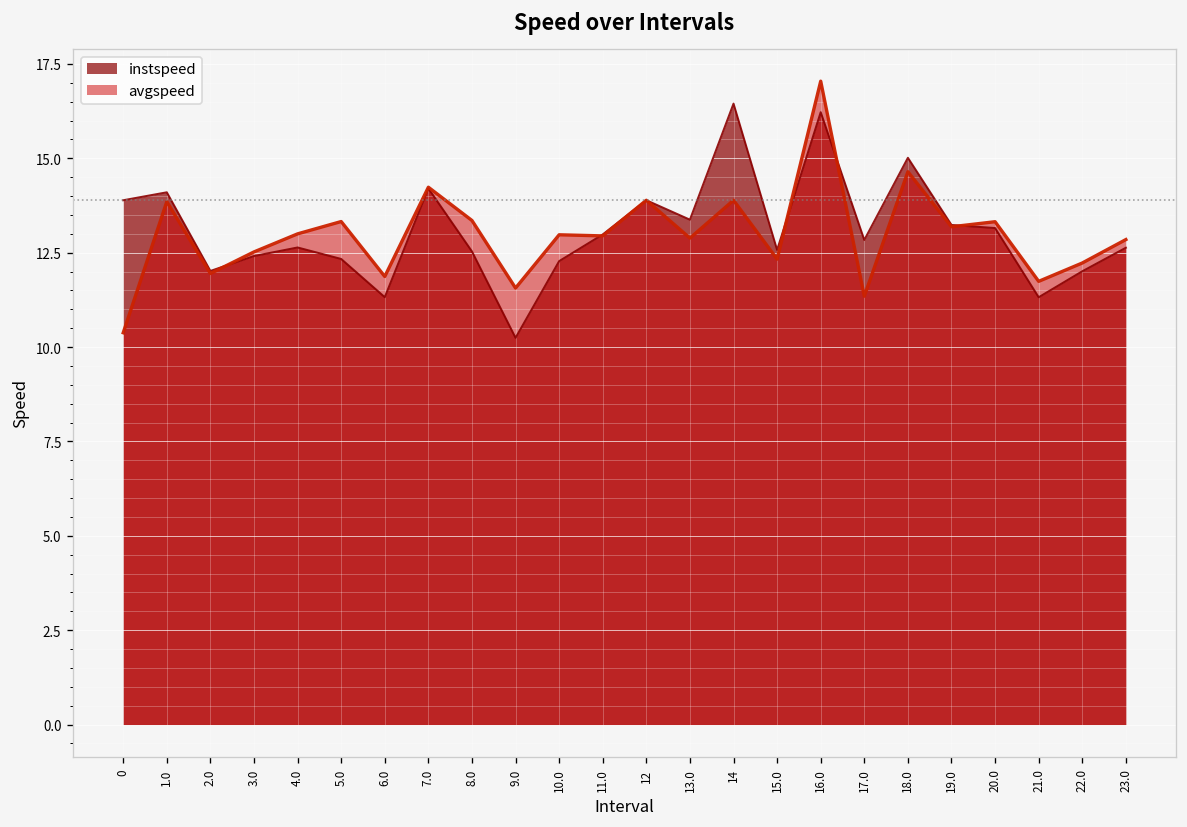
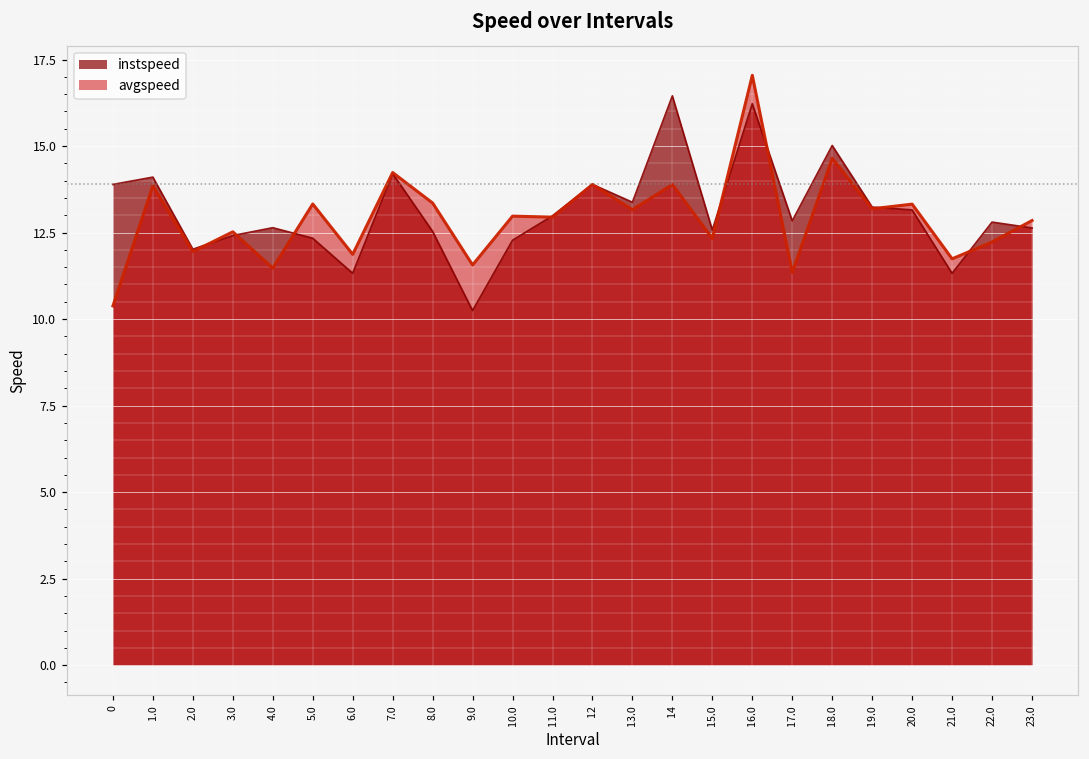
  {
    "instspeed": {
      "0": 13.9,
      "1.0": 14.1,
      "3.0": 12.4,
      "4.0": 12.6,
      "5.0": 12.3,
      "6.0": 11.3,
      "8.0": 12.5,
      "9.0": 10.2,
      "10.0": 12.3,
      "13.0": 13.4,
      "14": 16.5,
      "15.0": 12.6,
      "16.0": 16.2,
      "17.0": 12.8,
      "18.0": 15.0,
      "20.0": 13.2,
      "21.0": 11.3,
-     "22.0": 12.0,
+     "22.0": 12.8,
      "23.0": 12.6
    },
    "avgspeed": {
      "0": 10.4,
      "1.0": 13.9,
      "3.0": 12.5,
-     "4.0": 13.0,
+     "4.0": 11.5,
      "5.0": 13.3,
      "6.0": 11.9,
      "8.0": 13.4,
      "9.0": 11.6,
      "10.0": 13.0,
-     "13.0": 12.9,
+     "13.0": 13.2,
      "14": 13.9,
      "15.0": 12.3,
      "16.0": 17.0,
      "17.0": 11.3,
      "18.0": 14.6,
      "20.0": 13.3,
      "21.0": 11.7,
      "22.0": 12.2,
      "23.0": 12.8
    }
  }
